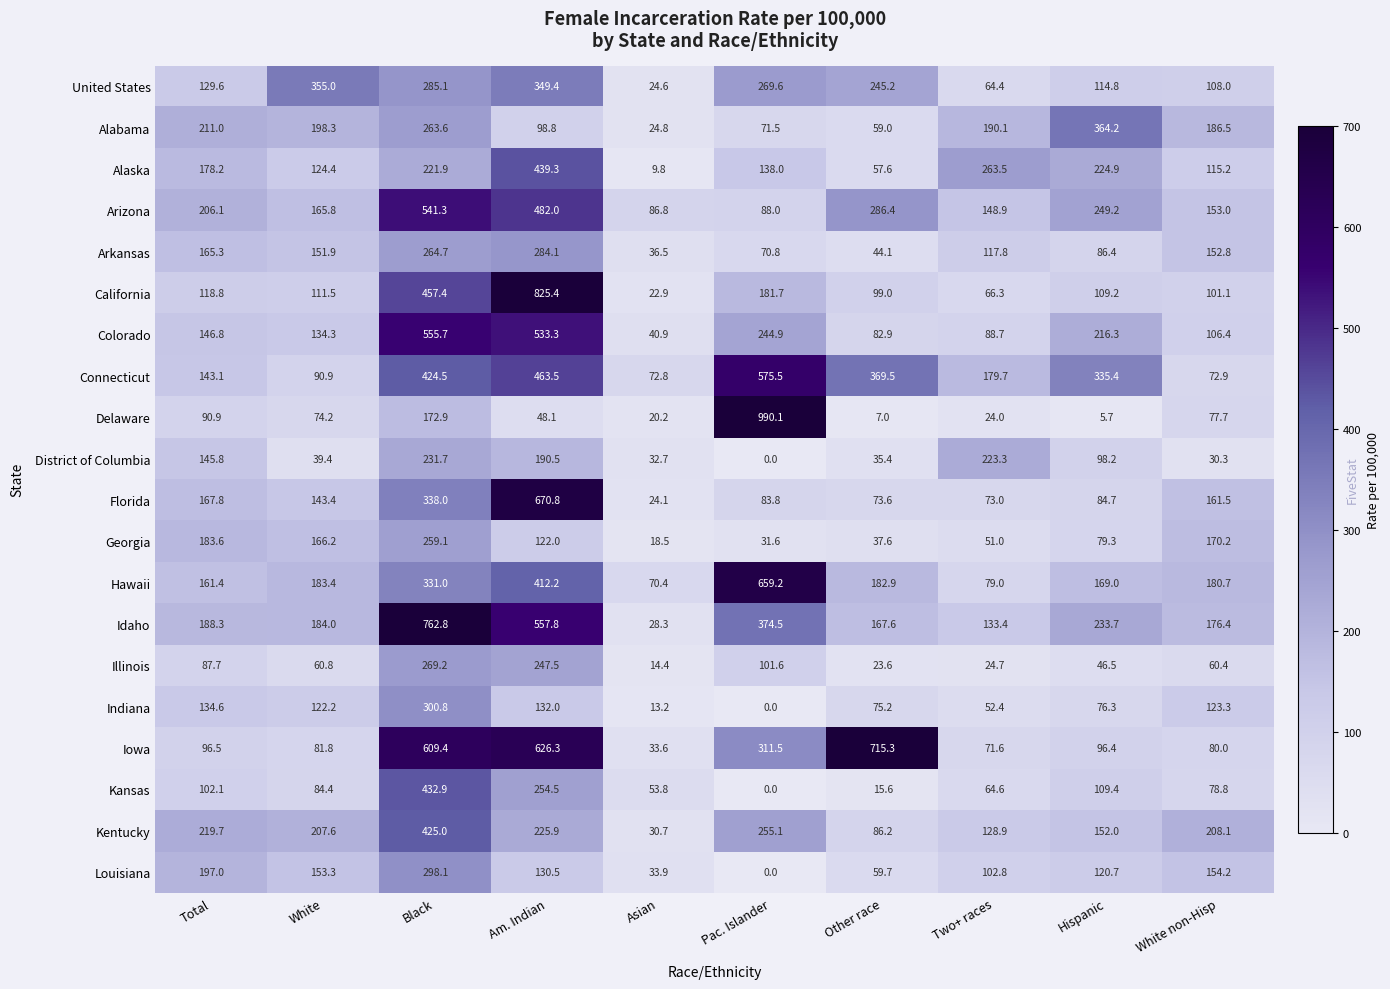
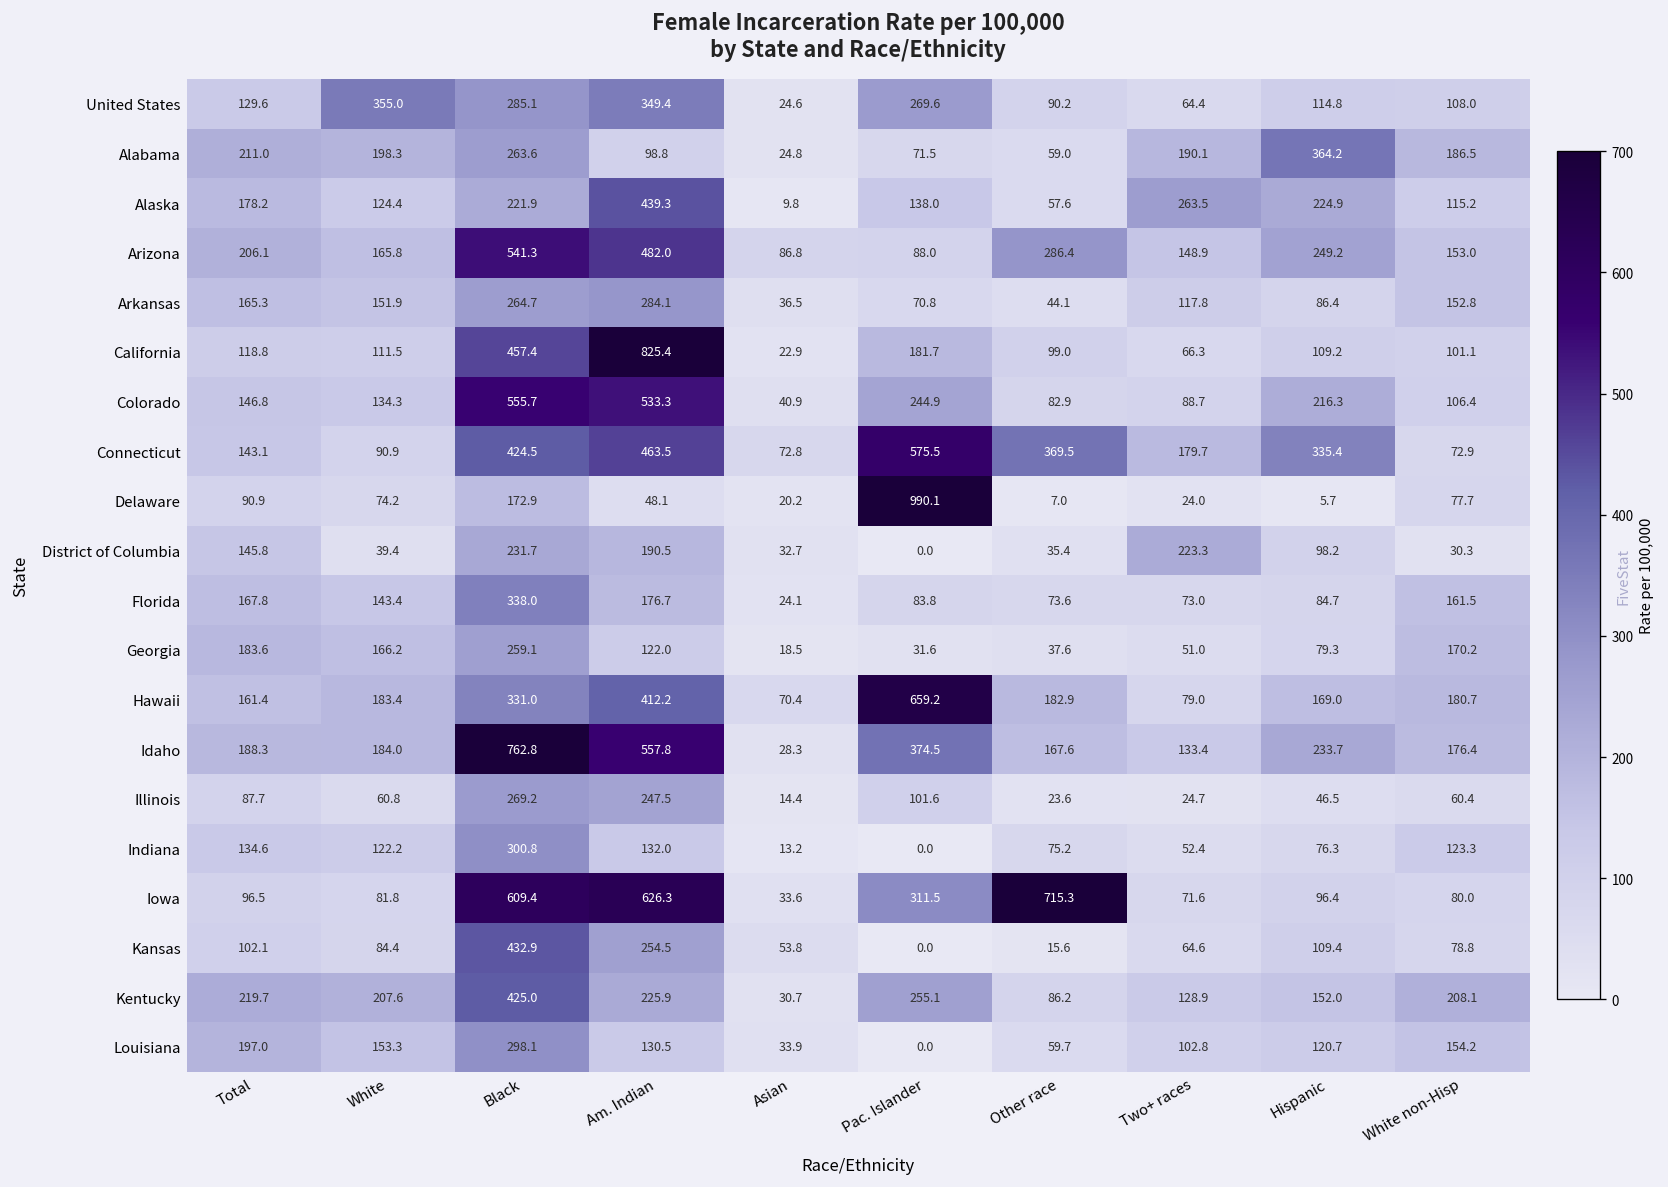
  {
    "United States": {
      "Total": 129.6,
      "White": 355.0,
      "Black": 285.1,
      "Am. Indian": 349.4,
      "Asian": 24.6,
      "Pac. Islander": 269.6,
-     "Other race": 245.2,
+     "Other race": 90.2,
      "Two+ races": 64.4,
      "Hispanic": 114.8,
      "White non-Hisp": 108.0
    },
    "Alabama": {
      "Total": 211.0,
      "White": 198.3,
      "Black": 263.6,
      "Am. Indian": 98.8,
      "Asian": 24.8,
      "Pac. Islander": 71.5,
      "Other race": 59.0,
      "Two+ races": 190.1,
      "Hispanic": 364.2,
      "White non-Hisp": 186.5
    },
    "Alaska": {
      "Total": 178.2,
      "White": 124.4,
      "Black": 221.9,
      "Am. Indian": 439.3,
      "Asian": 9.8,
      "Pac. Islander": 138.0,
      "Other race": 57.6,
      "Two+ races": 263.5,
      "Hispanic": 224.9,
      "White non-Hisp": 115.2
    },
    "Arizona": {
      "Total": 206.1,
      "White": 165.8,
      "Black": 541.3,
      "Am. Indian": 482.0,
      "Asian": 86.8,
      "Pac. Islander": 88.0,
      "Other race": 286.4,
      "Two+ races": 148.9,
      "Hispanic": 249.2,
      "White non-Hisp": 153.0
    },
    "Arkansas": {
      "Total": 165.3,
      "White": 151.9,
      "Black": 264.7,
      "Am. Indian": 284.1,
      "Asian": 36.5,
      "Pac. Islander": 70.8,
      "Other race": 44.1,
      "Two+ races": 117.8,
      "Hispanic": 86.4,
      "White non-Hisp": 152.8
    },
    "California": {
      "Total": 118.8,
      "White": 111.5,
      "Black": 457.4,
      "Am. Indian": 825.4,
      "Asian": 22.9,
      "Pac. Islander": 181.7,
      "Other race": 99.0,
      "Two+ races": 66.3,
      "Hispanic": 109.2,
      "White non-Hisp": 101.1
    },
    "Colorado": {
      "Total": 146.8,
      "White": 134.3,
      "Black": 555.7,
      "Am. Indian": 533.3,
      "Asian": 40.9,
      "Pac. Islander": 244.9,
      "Other race": 82.9,
      "Two+ races": 88.7,
      "Hispanic": 216.3,
      "White non-Hisp": 106.4
    },
    "Connecticut": {
      "Total": 143.1,
      "White": 90.9,
      "Black": 424.5,
      "Am. Indian": 463.5,
      "Asian": 72.8,
      "Pac. Islander": 575.5,
      "Other race": 369.5,
      "Two+ races": 179.7,
      "Hispanic": 335.4,
      "White non-Hisp": 72.9
    },
    "Delaware": {
      "Total": 90.9,
      "White": 74.2,
      "Black": 172.9,
      "Am. Indian": 48.1,
      "Asian": 20.2,
      "Pac. Islander": 990.1,
      "Other race": 7.0,
      "Two+ races": 24.0,
      "Hispanic": 5.7,
      "White non-Hisp": 77.7
    },
    "District of Columbia": {
      "Total": 145.8,
      "White": 39.4,
      "Black": 231.7,
      "Am. Indian": 190.5,
      "Asian": 32.7,
      "Pac. Islander": 0.0,
      "Other race": 35.4,
      "Two+ races": 223.3,
      "Hispanic": 98.2,
      "White non-Hisp": 30.3
    },
    "Florida": {
      "Total": 167.8,
      "White": 143.4,
      "Black": 338.0,
-     "Am. Indian": 670.8,
+     "Am. Indian": 176.7,
      "Asian": 24.1,
      "Pac. Islander": 83.8,
      "Other race": 73.6,
      "Two+ races": 73.0,
      "Hispanic": 84.7,
      "White non-Hisp": 161.5
    },
    "Georgia": {
      "Total": 183.6,
      "White": 166.2,
      "Black": 259.1,
      "Am. Indian": 122.0,
      "Asian": 18.5,
      "Pac. Islander": 31.6,
      "Other race": 37.6,
      "Two+ races": 51.0,
      "Hispanic": 79.3,
      "White non-Hisp": 170.2
    },
    "Hawaii": {
      "Total": 161.4,
      "White": 183.4,
      "Black": 331.0,
      "Am. Indian": 412.2,
      "Asian": 70.4,
      "Pac. Islander": 659.2,
      "Other race": 182.9,
      "Two+ races": 79.0,
      "Hispanic": 169.0,
      "White non-Hisp": 180.7
    },
    "Idaho": {
      "Total": 188.3,
      "White": 184.0,
      "Black": 762.8,
      "Am. Indian": 557.8,
      "Asian": 28.3,
      "Pac. Islander": 374.5,
      "Other race": 167.6,
      "Two+ races": 133.4,
      "Hispanic": 233.7,
      "White non-Hisp": 176.4
    },
    "Illinois": {
      "Total": 87.7,
      "White": 60.8,
      "Black": 269.2,
      "Am. Indian": 247.5,
      "Asian": 14.4,
      "Pac. Islander": 101.6,
      "Other race": 23.6,
      "Two+ races": 24.7,
      "Hispanic": 46.5,
      "White non-Hisp": 60.4
    },
    "Indiana": {
      "Total": 134.6,
      "White": 122.2,
      "Black": 300.8,
      "Am. Indian": 132.0,
      "Asian": 13.2,
      "Pac. Islander": 0.0,
      "Other race": 75.2,
      "Two+ races": 52.4,
      "Hispanic": 76.3,
      "White non-Hisp": 123.3
    },
    "Iowa": {
      "Total": 96.5,
      "White": 81.8,
      "Black": 609.4,
      "Am. Indian": 626.3,
      "Asian": 33.6,
      "Pac. Islander": 311.5,
      "Other race": 715.3,
      "Two+ races": 71.6,
      "Hispanic": 96.4,
      "White non-Hisp": 80.0
    },
    "Kansas": {
      "Total": 102.1,
      "White": 84.4,
      "Black": 432.9,
      "Am. Indian": 254.5,
      "Asian": 53.8,
      "Pac. Islander": 0.0,
      "Other race": 15.6,
      "Two+ races": 64.6,
      "Hispanic": 109.4,
      "White non-Hisp": 78.8
    },
    "Kentucky": {
      "Total": 219.7,
      "White": 207.6,
      "Black": 425.0,
      "Am. Indian": 225.9,
      "Asian": 30.7,
      "Pac. Islander": 255.1,
      "Other race": 86.2,
      "Two+ races": 128.9,
      "Hispanic": 152.0,
      "White non-Hisp": 208.1
    },
    "Louisiana": {
      "Total": 197.0,
      "White": 153.3,
      "Black": 298.1,
      "Am. Indian": 130.5,
      "Asian": 33.9,
      "Pac. Islander": 0.0,
      "Other race": 59.7,
      "Two+ races": 102.8,
      "Hispanic": 120.7,
      "White non-Hisp": 154.2
    }
  }
